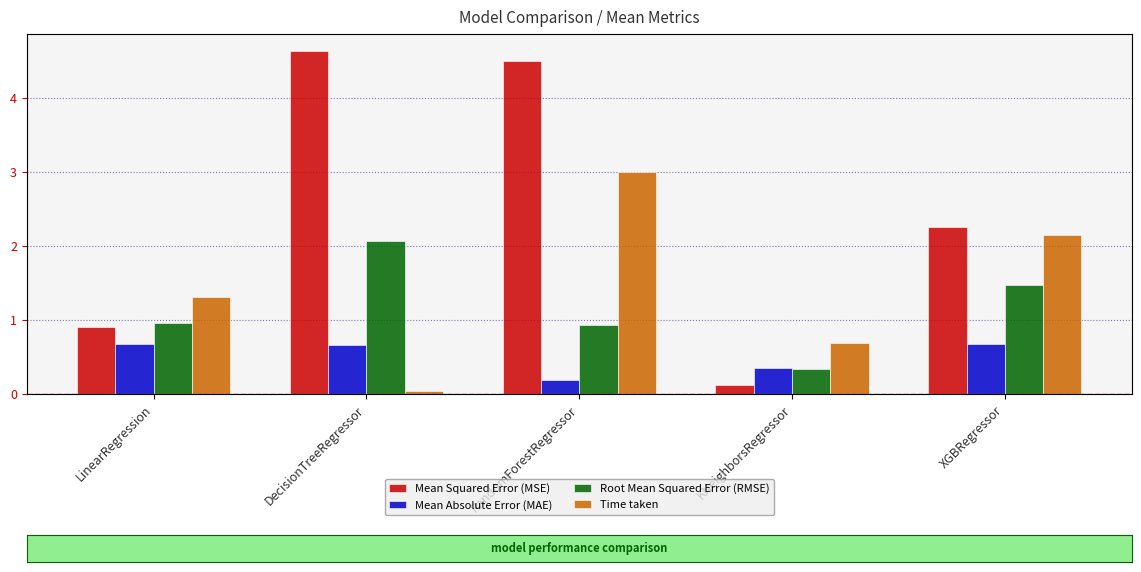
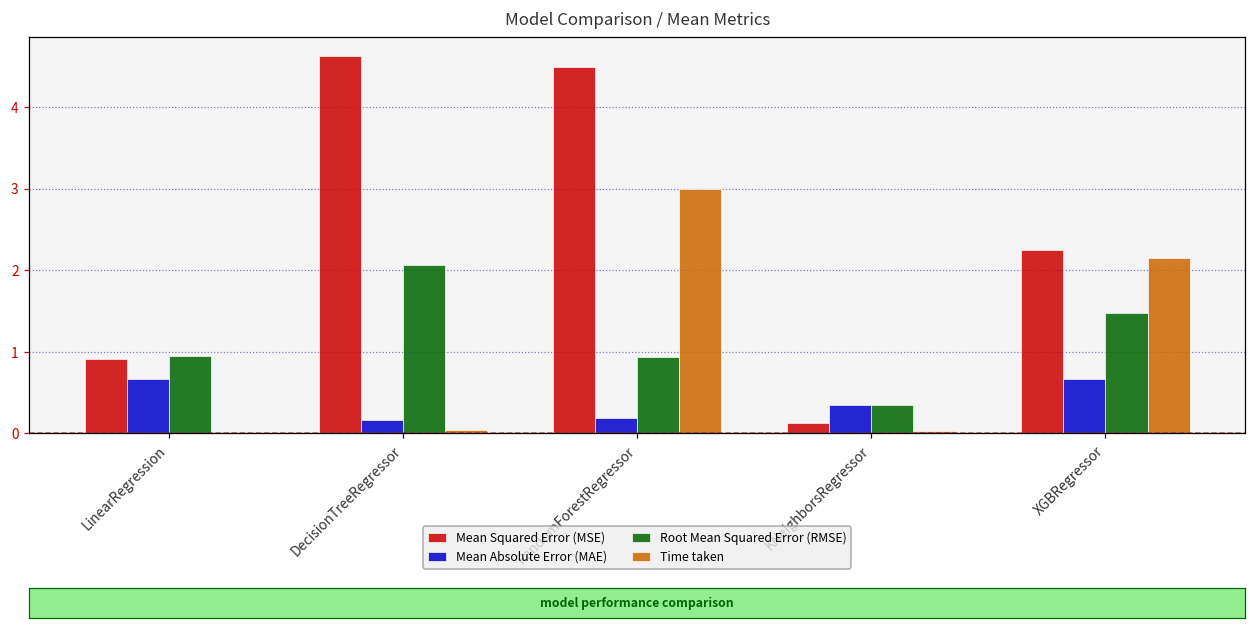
  {
    "Mean Squared Error (MSE)": {
      "LinearRegression": 0.9,
      "DecisionTreeRegressor": 4.6,
      "RandomForestRegressor": 4.5,
      "KNeighborsRegressor": 0.1,
      "XGBRegressor": 2.2
    },
    "Mean Absolute Error (MAE)": {
      "LinearRegression": 0.7,
-     "DecisionTreeRegressor": 0.7,
+     "DecisionTreeRegressor": 0.2,
      "RandomForestRegressor": 0.2,
      "KNeighborsRegressor": 0.3,
      "XGBRegressor": 0.7
    },
    "Root Mean Squared Error (RMSE)": {
      "LinearRegression": 1.0,
      "DecisionTreeRegressor": 2.1,
      "RandomForestRegressor": 0.9,
      "KNeighborsRegressor": 0.3,
      "XGBRegressor": 1.5
    },
    "Time taken": {
-     "LinearRegression": 1.3,
+     "LinearRegression": 0.0,
      "DecisionTreeRegressor": 0.0,
      "RandomForestRegressor": 3.0,
-     "KNeighborsRegressor": 0.7,
+     "KNeighborsRegressor": 0.0,
      "XGBRegressor": 2.1
    }
  }
